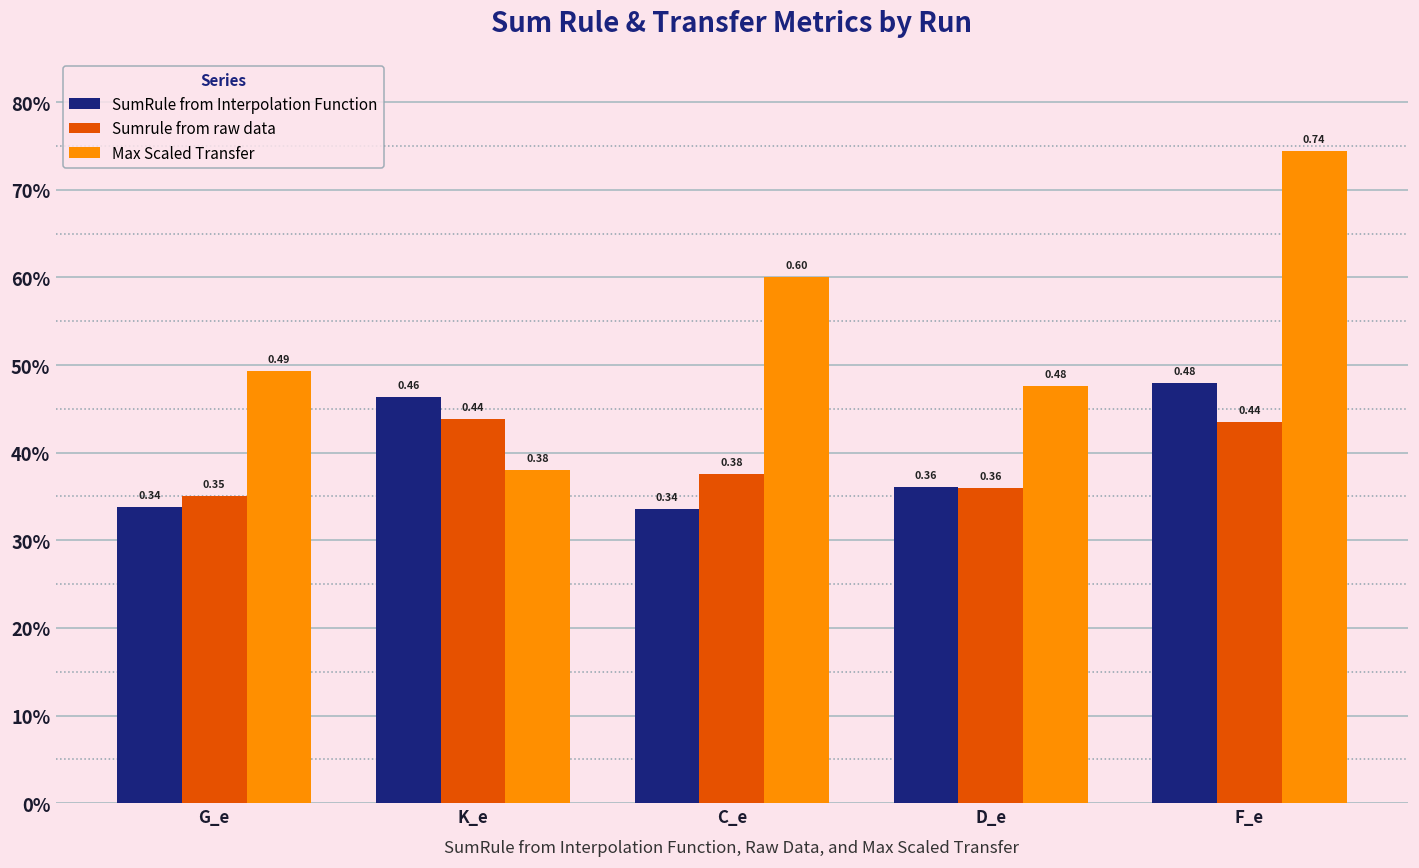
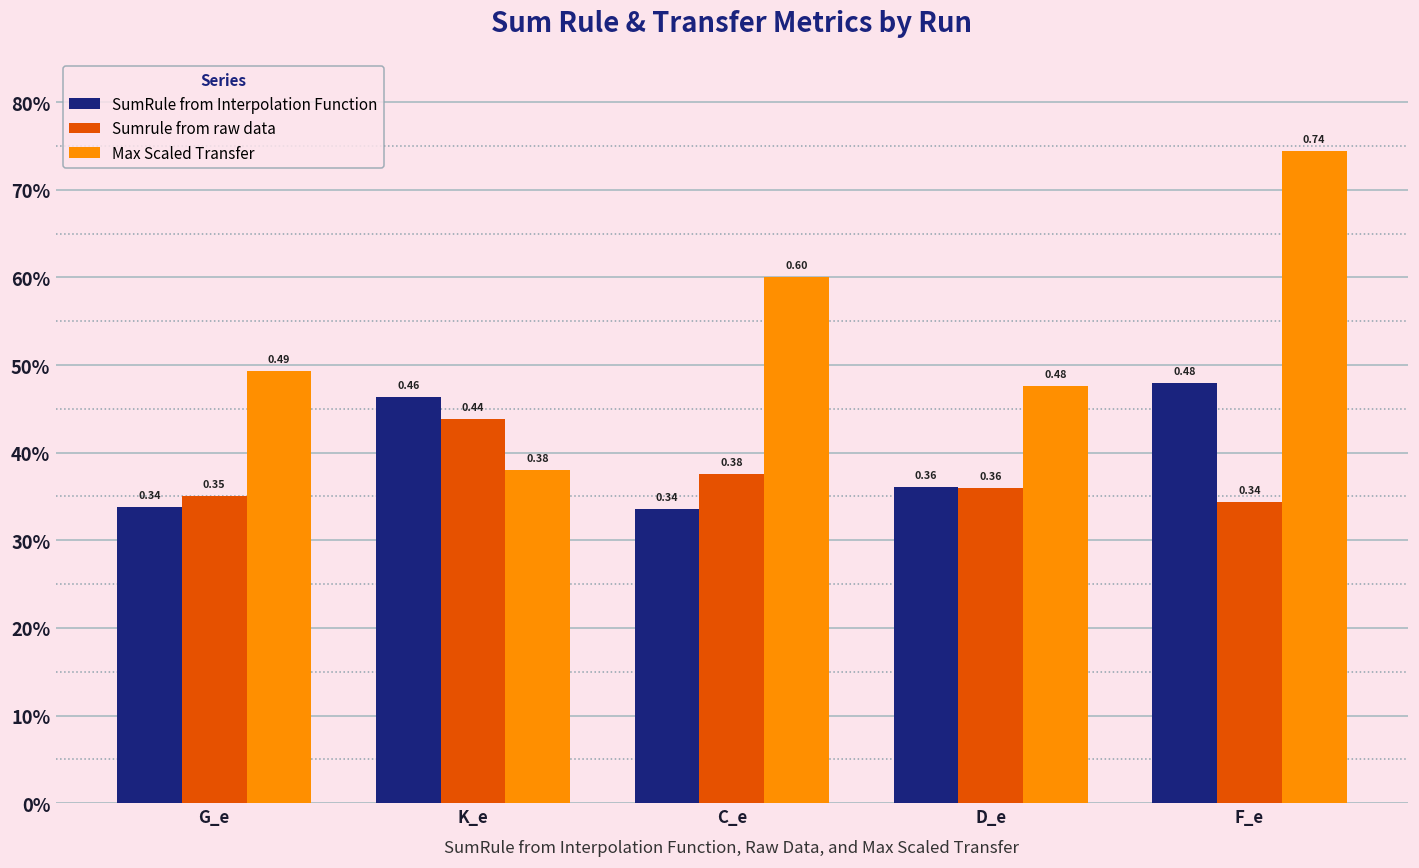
  {
    "SumRule from Interpolation Function": {
      "G_e": 0.34,
      "K_e": 0.46,
      "C_e": 0.34,
      "D_e": 0.36,
      "F_e": 0.48
    },
    "Sumrule from raw data": {
      "G_e": 0.35,
      "K_e": 0.44,
      "C_e": 0.38,
      "D_e": 0.36,
-     "F_e": 0.44
+     "F_e": 0.34
    },
    "Max Scaled Transfer": {
      "G_e": 0.49,
      "K_e": 0.38,
      "C_e": 0.60,
      "D_e": 0.48,
      "F_e": 0.74
    }
  }
